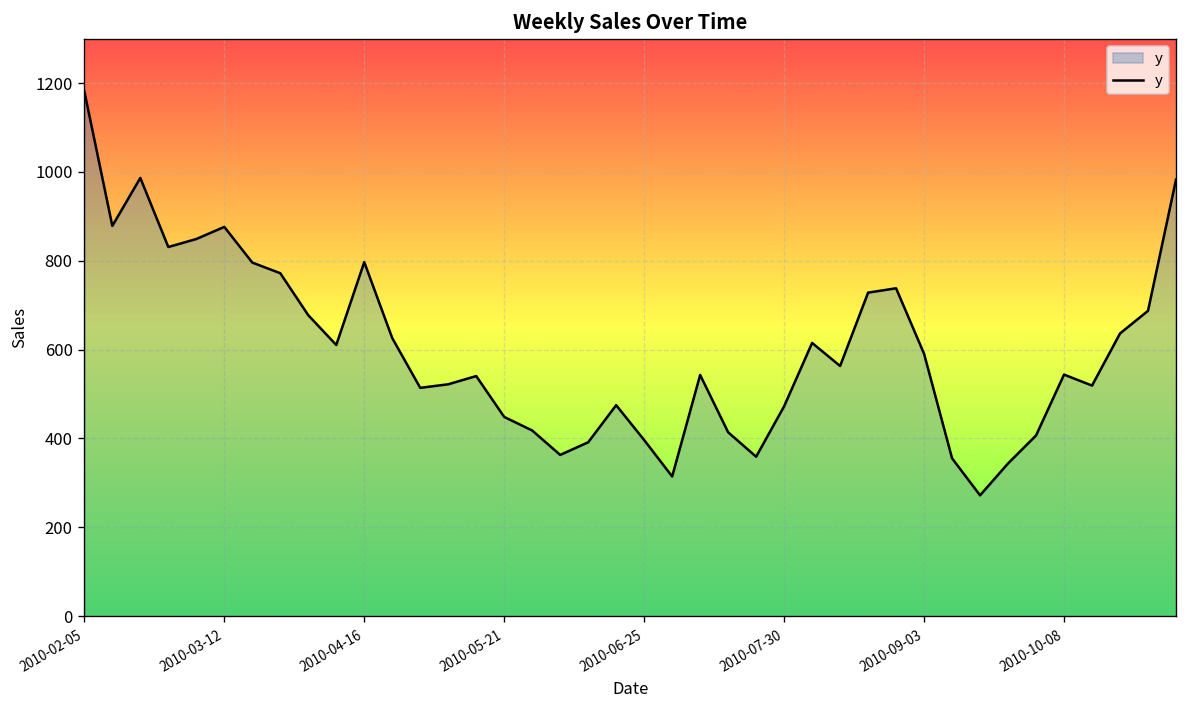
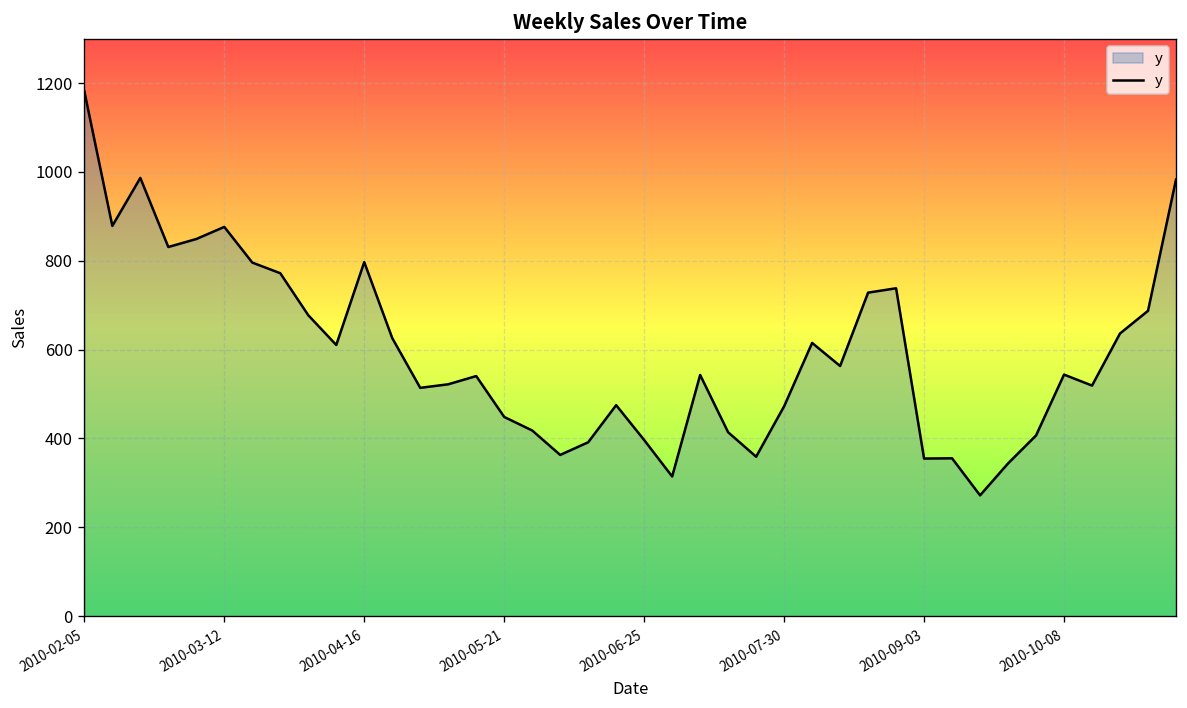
  {
    "2010-02-05": 1180,
    "2010-03-12": 880,
    "2010-04-16": 800,
    "2010-05-21": 450,
    "2010-06-25": 400,
    "2010-07-30": 470,
-   "2010-09-03": 590,
+   "2010-09-03": 350,
    "2010-10-08": 540
  }
